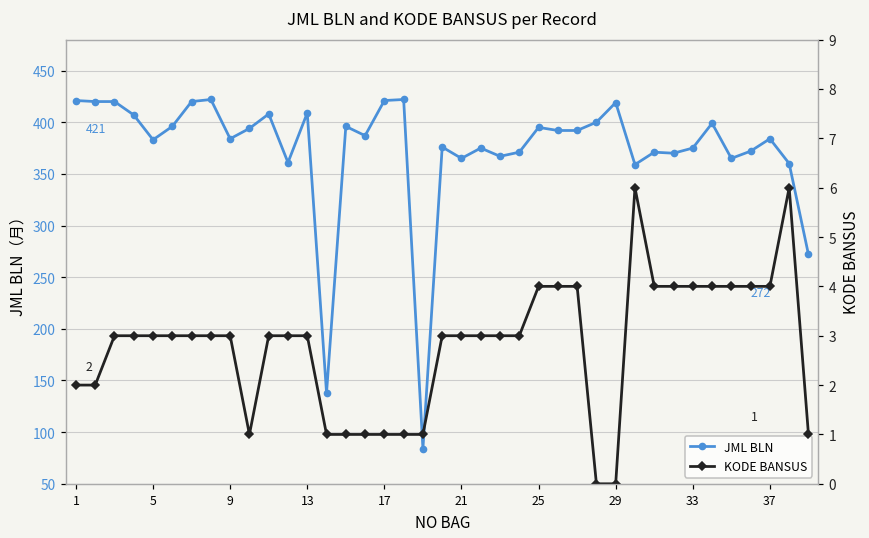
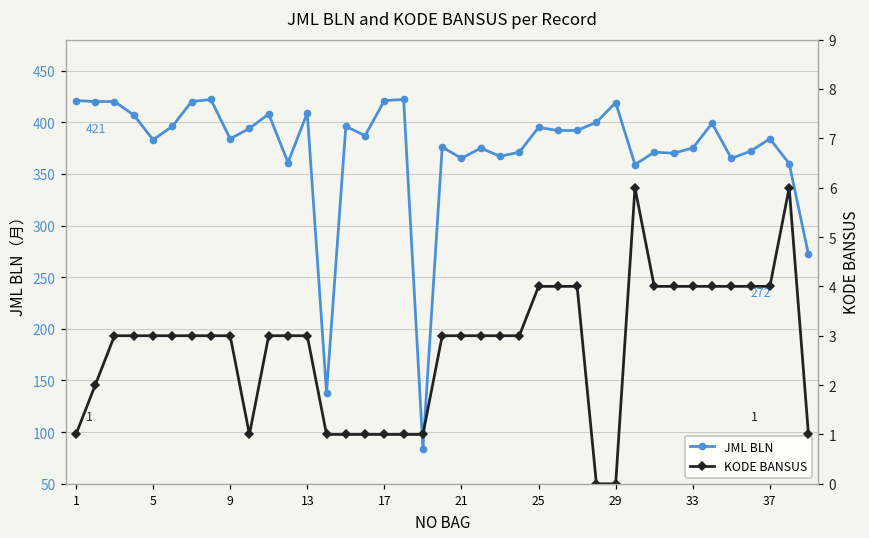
  {
    "JML BLN": {
      "1": 421
    },
    "KODE BANSUS": {
-     "1": 2
+     "1": 1
    }
  }
